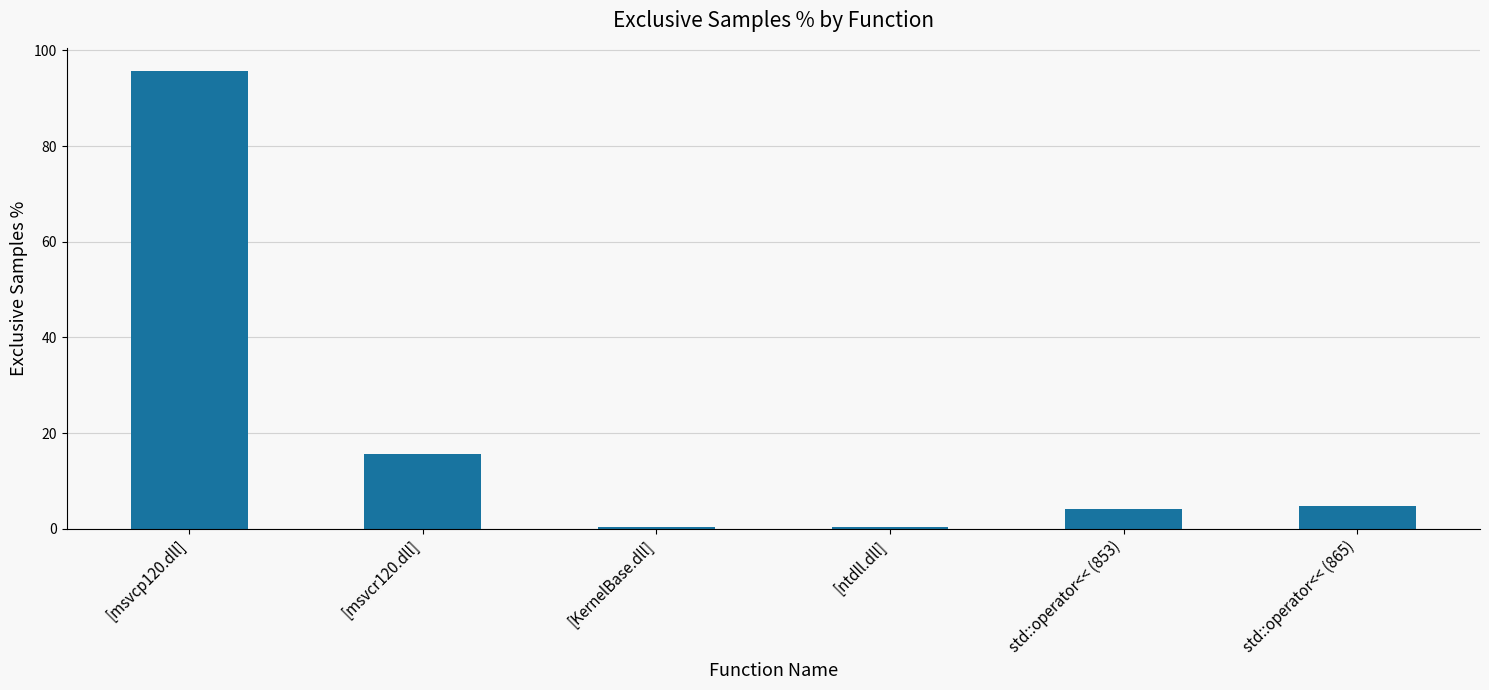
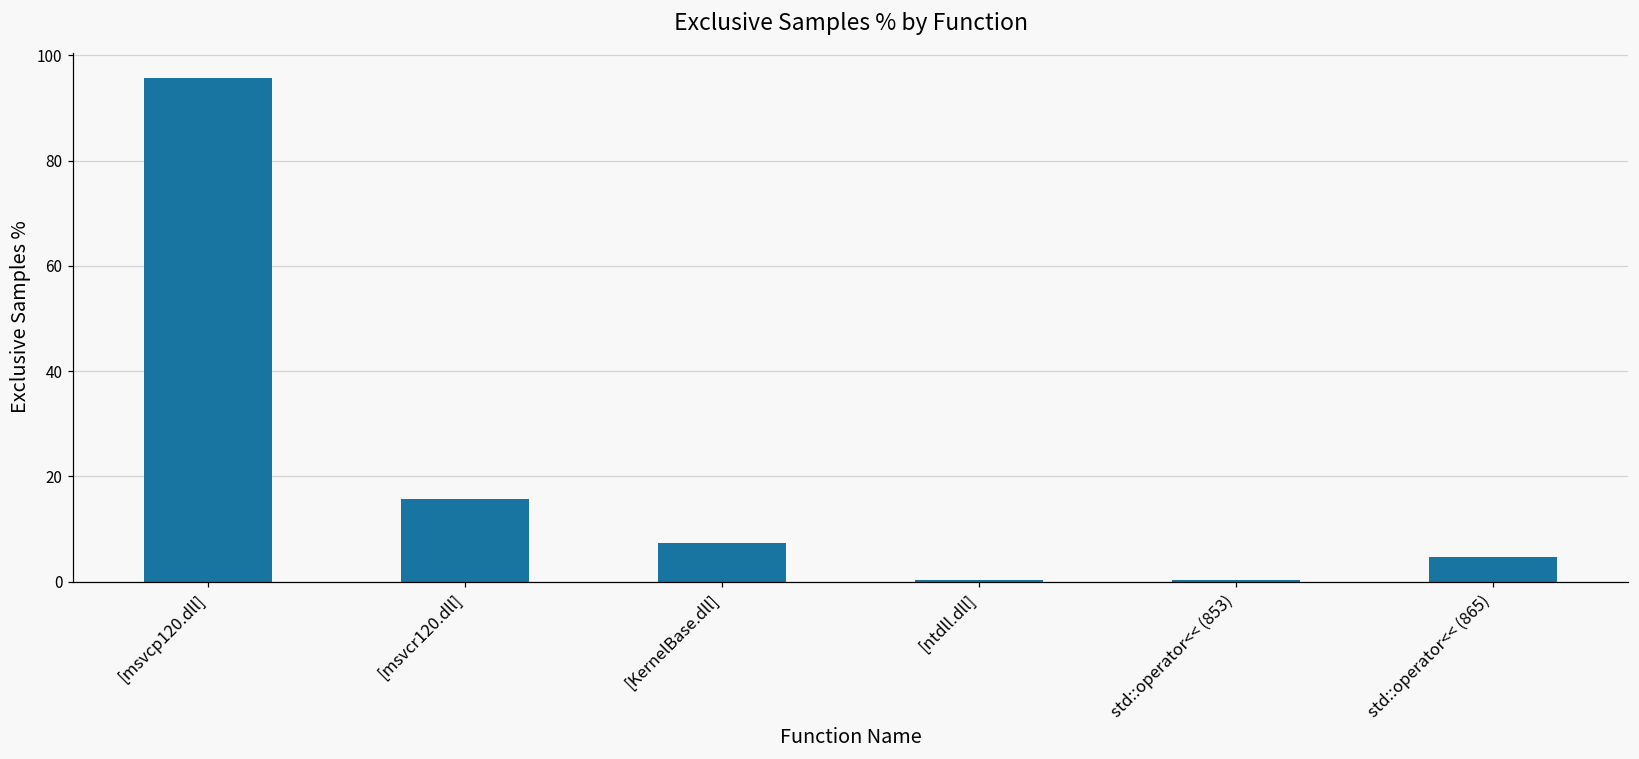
  {
    "[msvcp120.dll]": 96,
    "[msvcr120.dll]": 16,
-   "[KernelBase.dll]": 0,
-   "std::operator<< (853)": 4,
+   "[KernelBase.dll]": 7,
+   "std::operator<< (853)": 0,
    "std::operator<< (865)": 5
  }
